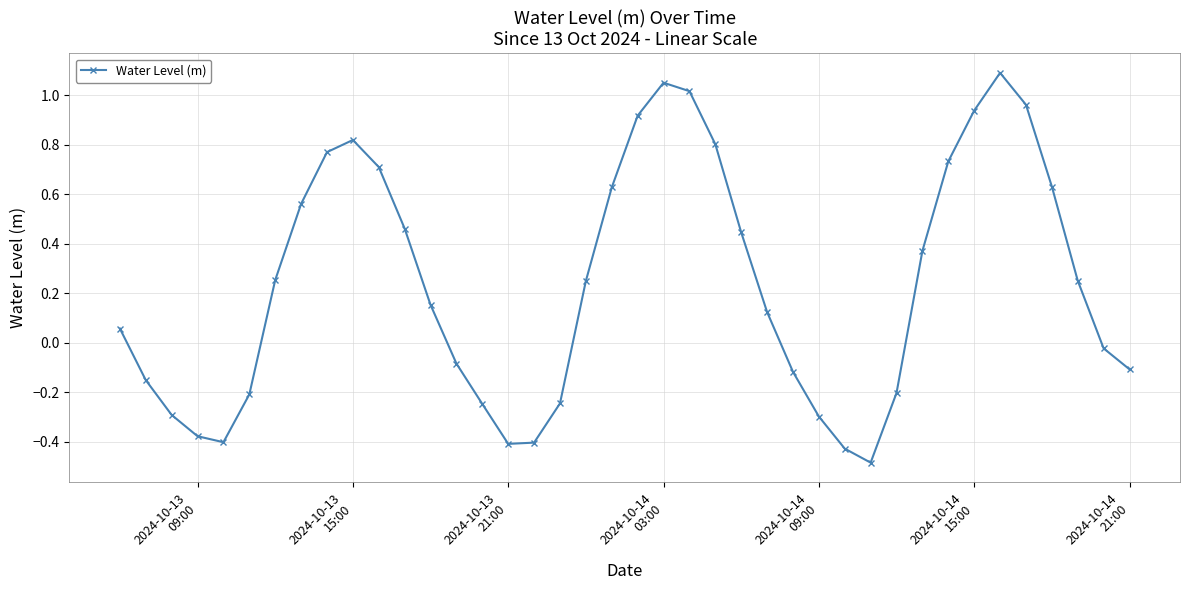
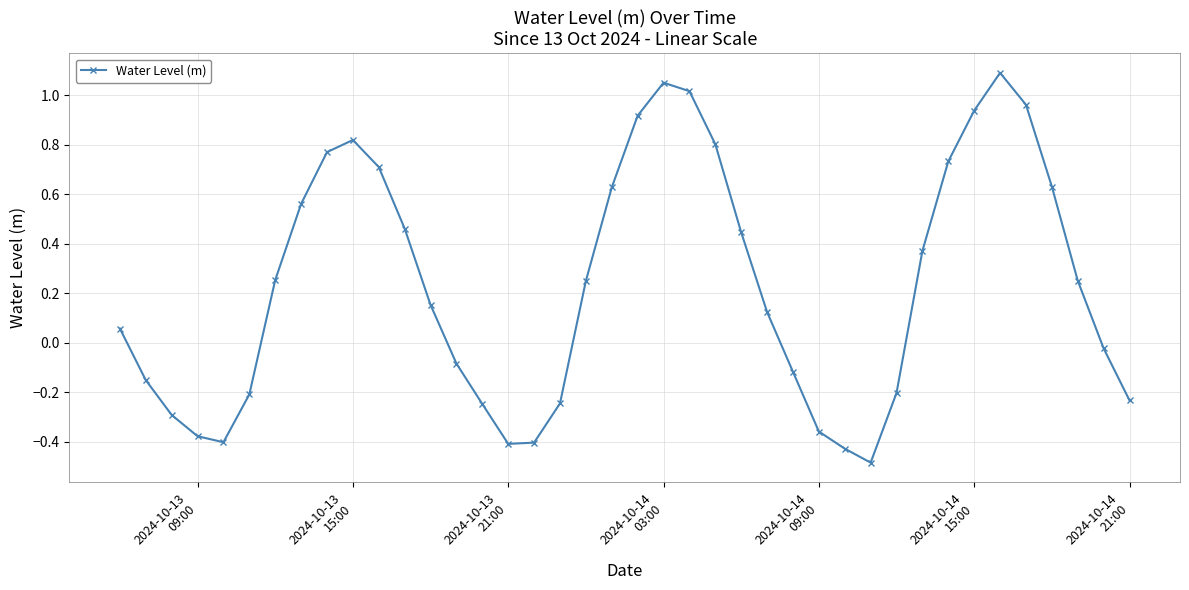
  {
    "2024-10-13 09:00": -0.38,
    "2024-10-13 15:00": 0.82,
    "2024-10-13 21:00": -0.41,
    "2024-10-14 03:00": 1.05,
-   "2024-10-14 09:00": -0.30,
+   "2024-10-14 09:00": -0.36,
    "2024-10-14 15:00": 0.94,
-   "2024-10-14 21:00": -0.11
+   "2024-10-14 21:00": -0.23
  }
